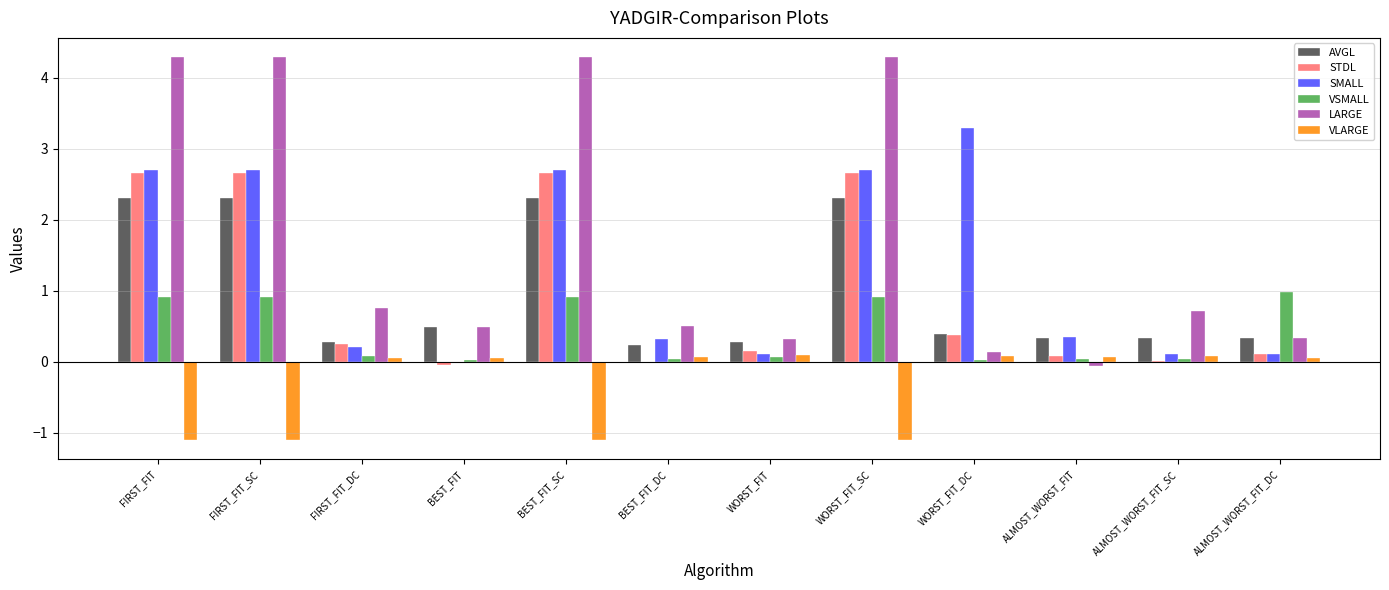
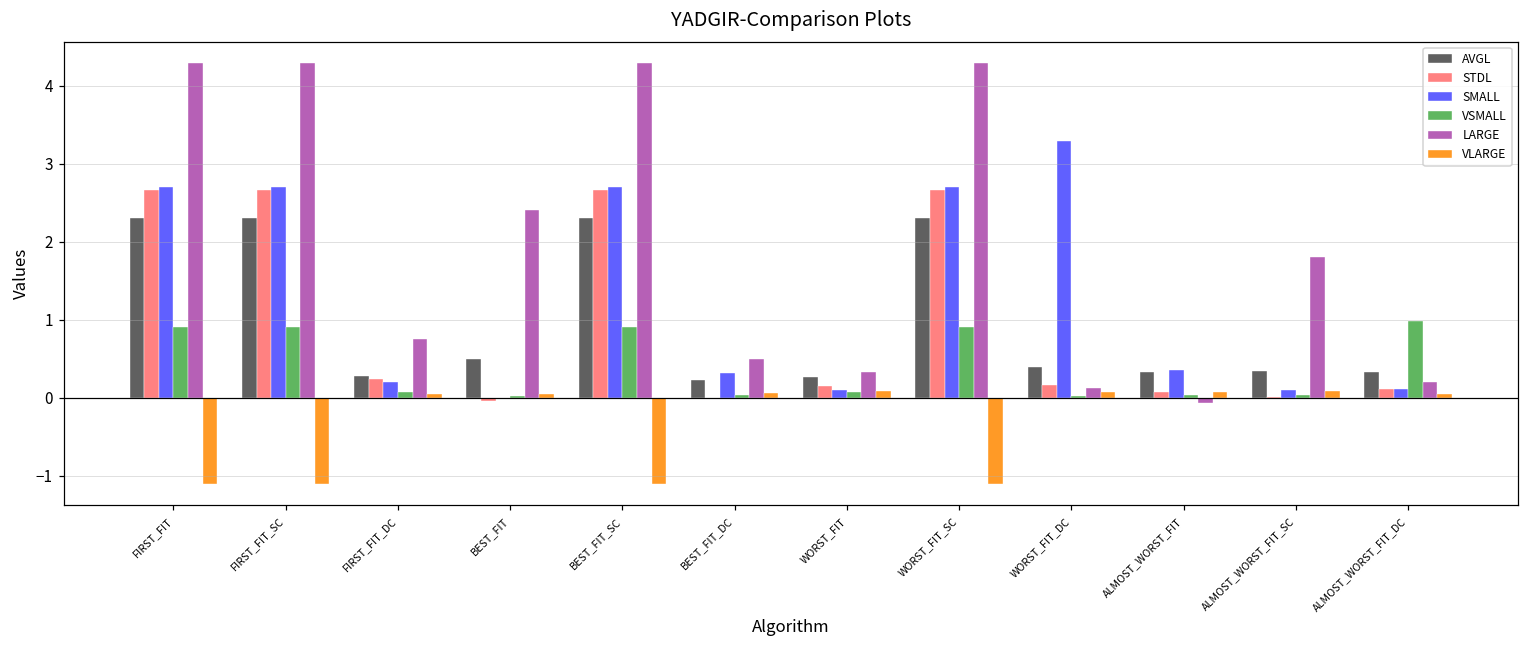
  {
    "AVGL": {
      "FIRST_FIT": 2.3,
      "FIRST_FIT_SC": 2.3,
      "FIRST_FIT_DC": 0.3,
      "BEST_FIT": 0.5,
      "BEST_FIT_SC": 2.3,
      "BEST_FIT_DC": 0.2,
      "WORST_FIT": 0.3,
      "WORST_FIT_SC": 2.3,
      "WORST_FIT_DC": 0.4,
      "ALMOST_WORST_FIT": 0.3,
      "ALMOST_WORST_FIT_SC": 0.3,
      "ALMOST_WORST_FIT_DC": 0.3
    },
    "STDL": {
      "FIRST_FIT": 2.7,
      "FIRST_FIT_SC": 2.7,
      "FIRST_FIT_DC": 0.2,
      "BEST_FIT": 0.0,
      "BEST_FIT_SC": 2.7,
      "WORST_FIT": 0.1,
      "WORST_FIT_SC": 2.7,
-     "WORST_FIT_DC": 0.4,
+     "WORST_FIT_DC": 0.2,
      "ALMOST_WORST_FIT": 0.1,
      "ALMOST_WORST_FIT_DC": 0.1
    },
    "SMALL": {
      "FIRST_FIT": 2.7,
      "FIRST_FIT_SC": 2.7,
      "FIRST_FIT_DC": 0.2,
      "BEST_FIT_SC": 2.7,
      "BEST_FIT_DC": 0.3,
      "WORST_FIT": 0.1,
      "WORST_FIT_SC": 2.7,
      "WORST_FIT_DC": 3.3,
      "ALMOST_WORST_FIT": 0.4,
      "ALMOST_WORST_FIT_SC": 0.1,
      "ALMOST_WORST_FIT_DC": 0.1
    },
    "VSMALL": {
      "FIRST_FIT": 0.9,
      "FIRST_FIT_SC": 0.9,
      "FIRST_FIT_DC": 0.1,
      "BEST_FIT_SC": 0.9,
      "WORST_FIT": 0.1,
      "WORST_FIT_SC": 0.9,
      "ALMOST_WORST_FIT": 0.0,
      "ALMOST_WORST_FIT_DC": 1.0
    },
    "LARGE": {
      "FIRST_FIT": 4.3,
      "FIRST_FIT_SC": 4.3,
      "FIRST_FIT_DC": 0.8,
-     "BEST_FIT": 0.5,
+     "BEST_FIT": 2.4,
      "BEST_FIT_SC": 4.3,
      "BEST_FIT_DC": 0.5,
      "WORST_FIT": 0.3,
      "WORST_FIT_SC": 4.3,
      "WORST_FIT_DC": 0.1,
      "ALMOST_WORST_FIT": -0.1,
-     "ALMOST_WORST_FIT_SC": 0.7,
-     "ALMOST_WORST_FIT_DC": 0.3
+     "ALMOST_WORST_FIT_SC": 1.8,
+     "ALMOST_WORST_FIT_DC": 0.2
    },
    "VLARGE": {
      "FIRST_FIT": -1.1,
      "FIRST_FIT_SC": -1.1,
      "FIRST_FIT_DC": 0.0,
      "BEST_FIT": 0.1,
      "BEST_FIT_SC": -1.1,
      "BEST_FIT_DC": 0.1,
      "WORST_FIT": 0.1,
      "WORST_FIT_SC": -1.1,
      "WORST_FIT_DC": 0.1,
      "ALMOST_WORST_FIT": 0.1,
      "ALMOST_WORST_FIT_SC": 0.1,
      "ALMOST_WORST_FIT_DC": 0.1
    }
  }
